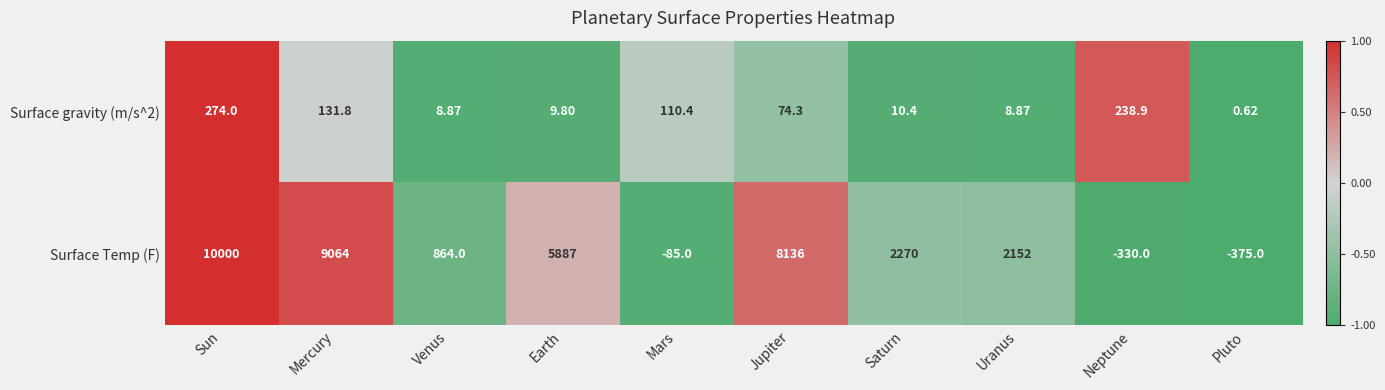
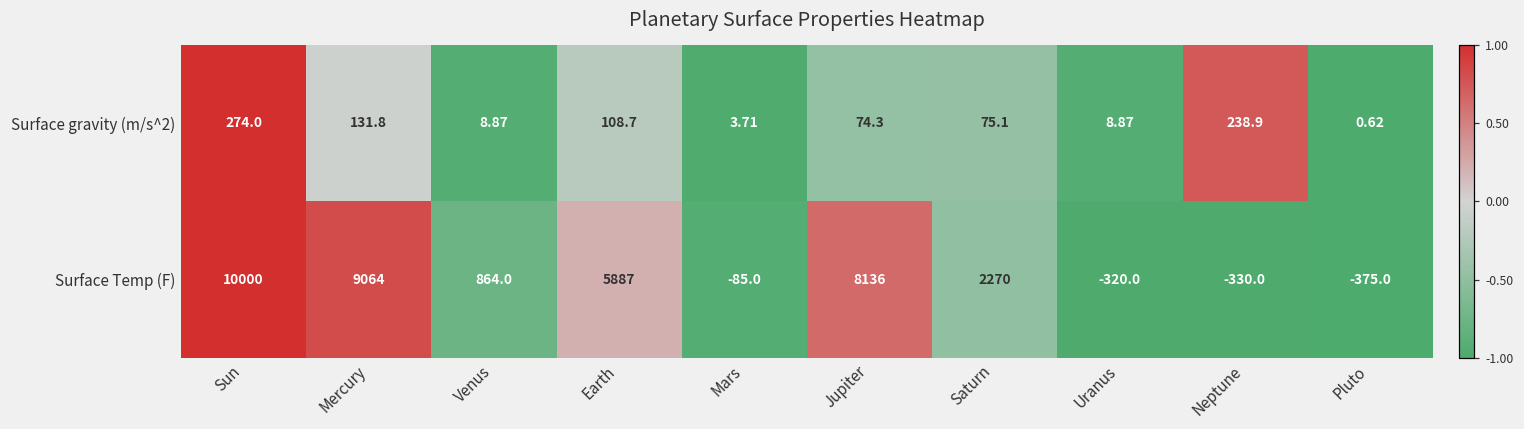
  {
    "Surface gravity (m/s^2)": {
      "Sun": 274.0,
      "Mercury": 131.8,
      "Venus": 8.87,
-     "Earth": 9.80,
-     "Mars": 110.4,
+     "Earth": 108.7,
+     "Mars": 3.71,
      "Jupiter": 74.3,
-     "Saturn": 10.4,
+     "Saturn": 75.1,
      "Uranus": 8.87,
      "Neptune": 238.9,
      "Pluto": 0.62
    },
    "Surface Temp (F)": {
      "Sun": 10000,
      "Mercury": 9064,
      "Venus": 864.0,
      "Earth": 5887,
      "Mars": -85.0,
      "Jupiter": 8136,
      "Saturn": 2270,
-     "Uranus": 2152,
+     "Uranus": -320.0,
      "Neptune": -330.0,
      "Pluto": -375.0
    }
  }
